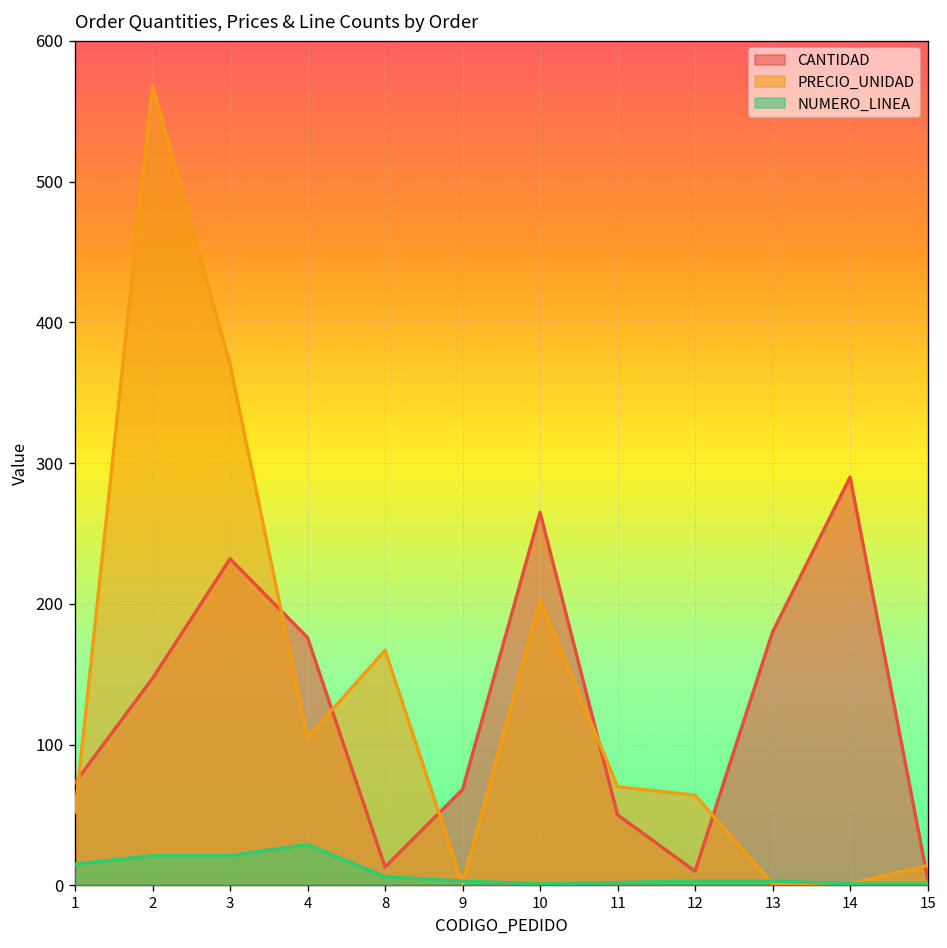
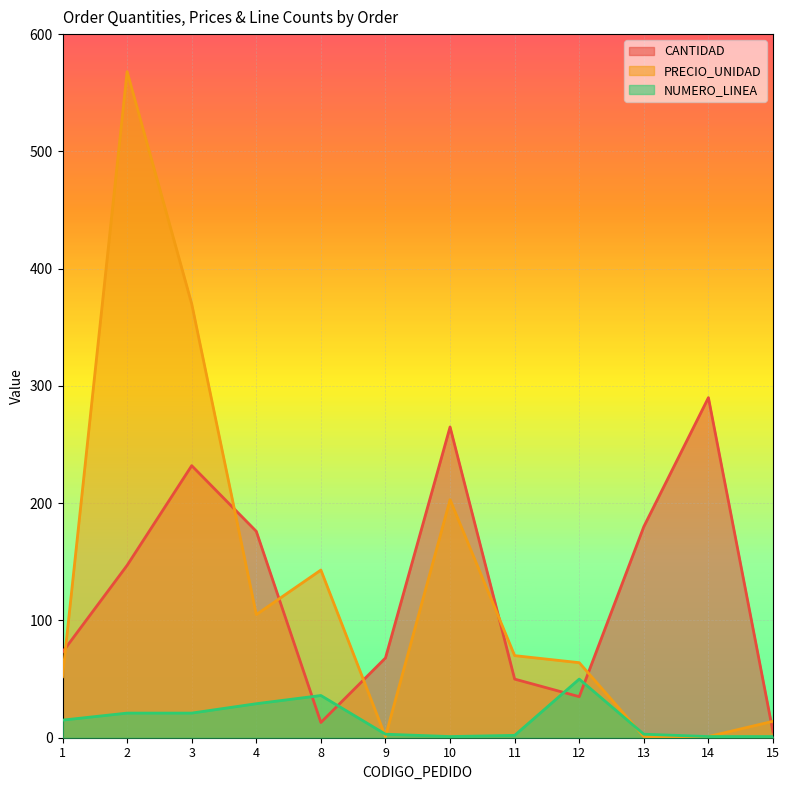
  {
    "CANTIDAD": {
      "1": 73,
      "2": 147,
      "3": 232,
      "4": 176,
      "8": 13,
      "9": 68,
      "10": 265,
      "11": 50,
-     "12": 10,
+     "12": 35,
      "13": 180,
      "14": 290,
      "15": 5
    },
    "PRECIO_UNIDAD": {
      "1": 52,
      "2": 568,
      "3": 370,
      "4": 105,
-     "8": 167,
+     "8": 143,
      "10": 203,
      "11": 70,
      "12": 64,
      "15": 14
    },
    "NUMERO_LINEA": {
      "1": 15,
      "2": 21,
      "3": 21,
      "4": 29,
-     "8": 6,
+     "8": 36,
      "10": 1,
      "11": 2,
-     "12": 3,
+     "12": 50,
      "15": 1
    }
  }
